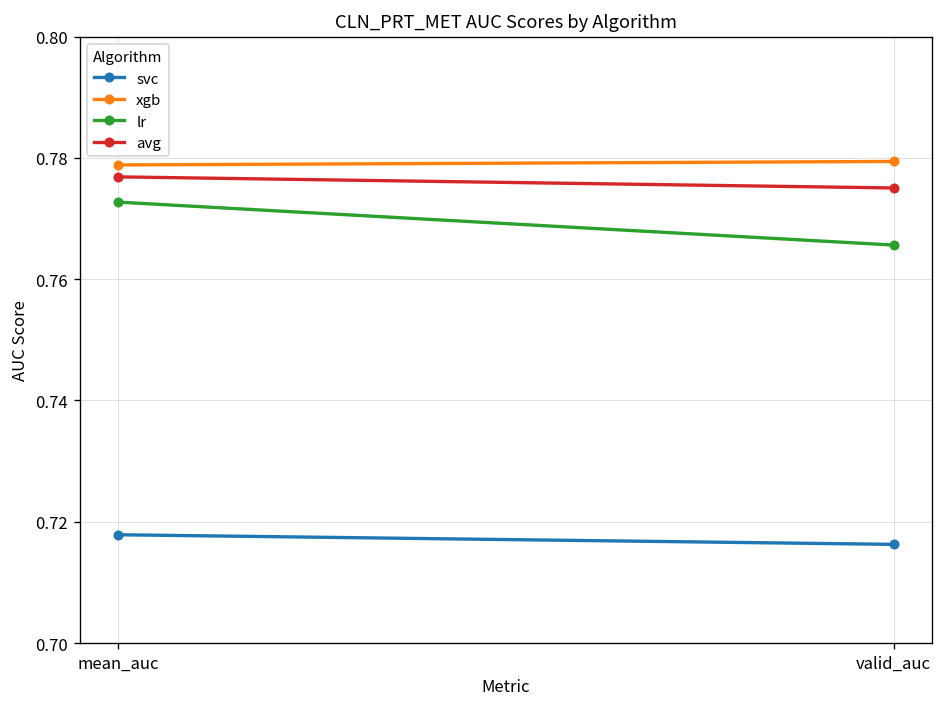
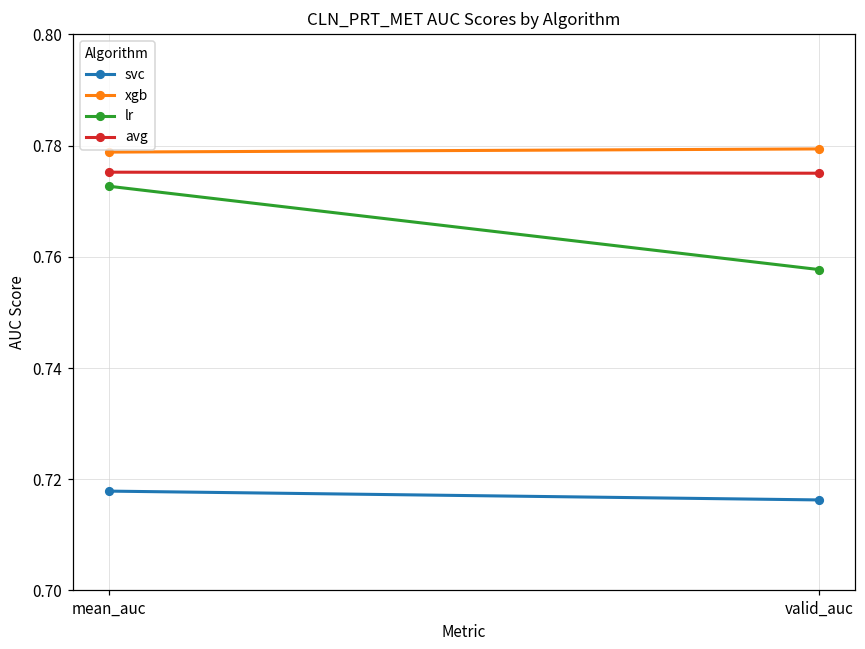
  {
    "svc": {
      "mean_auc": 0.718,
      "valid_auc": 0.716
    },
    "xgb": {
      "mean_auc": 0.779,
      "valid_auc": 0.779
    },
    "lr": {
      "mean_auc": 0.773,
-     "valid_auc": 0.766
+     "valid_auc": 0.758
    },
    "avg": {
-     "mean_auc": 0.777,
+     "mean_auc": 0.775,
      "valid_auc": 0.775
    }
  }
